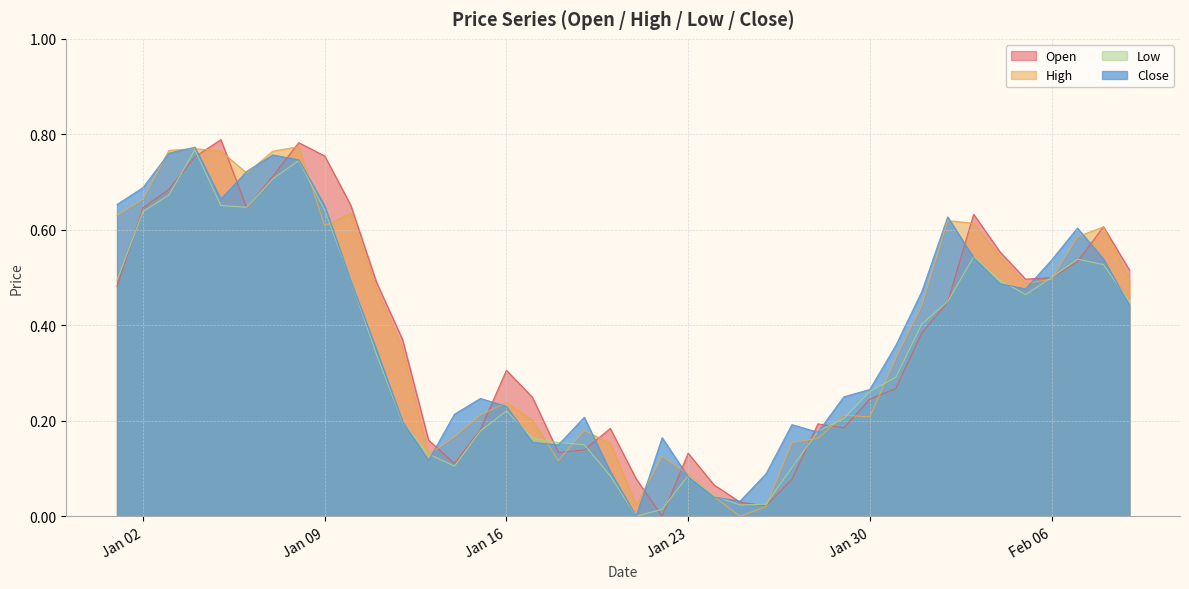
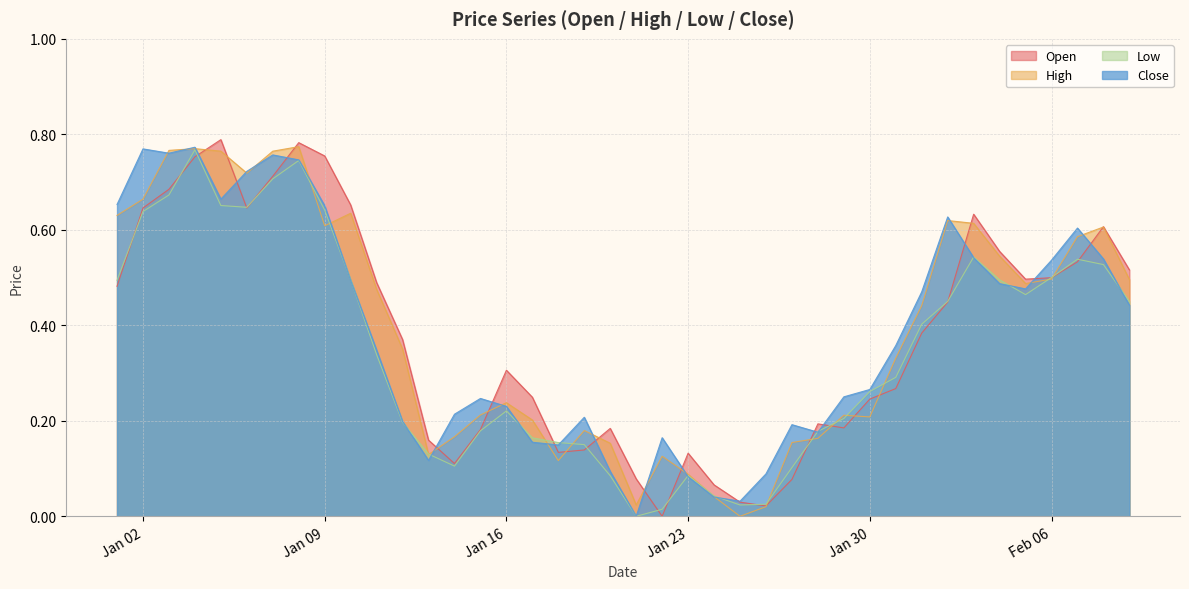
  {
    "Open": {
      "Jan 02": 0.65,
      "Jan 09": 0.75,
      "Jan 16": 0.31,
      "Jan 23": 0.13,
      "Jan 30": 0.25
    },
    "High": {
      "Jan 02": 0.66,
      "Jan 09": 0.61,
      "Jan 16": 0.24,
      "Jan 30": 0.21
    },
    "Low": {
      "Jan 02": 0.64,
      "Jan 09": 0.64,
      "Jan 16": 0.22
    },
    "Close": {
-     "Jan 02": 0.69,
+     "Jan 02": 0.77,
      "Jan 09": 0.65,
      "Jan 16": 0.23,
      "Feb 06": 0.54
    }
  }
